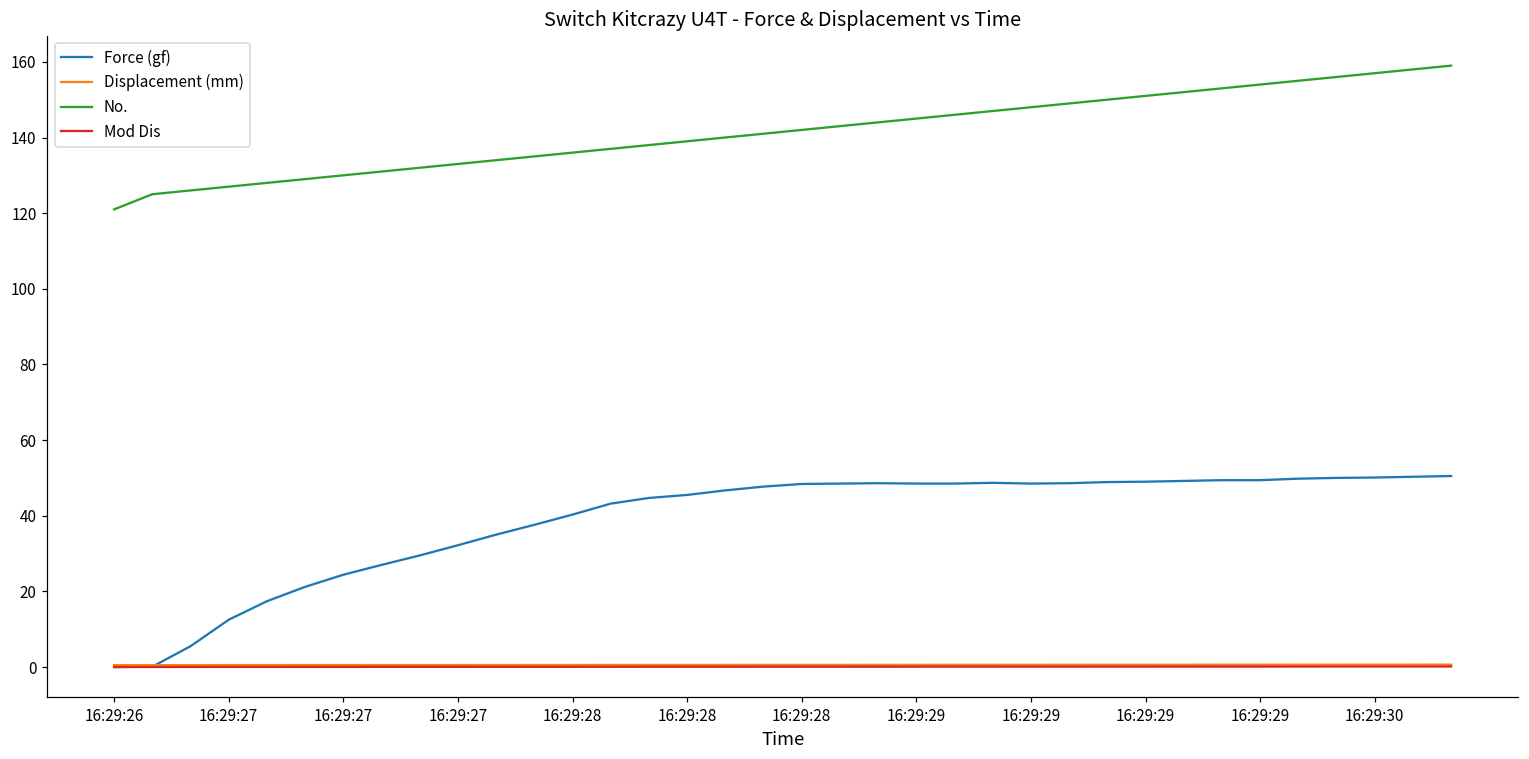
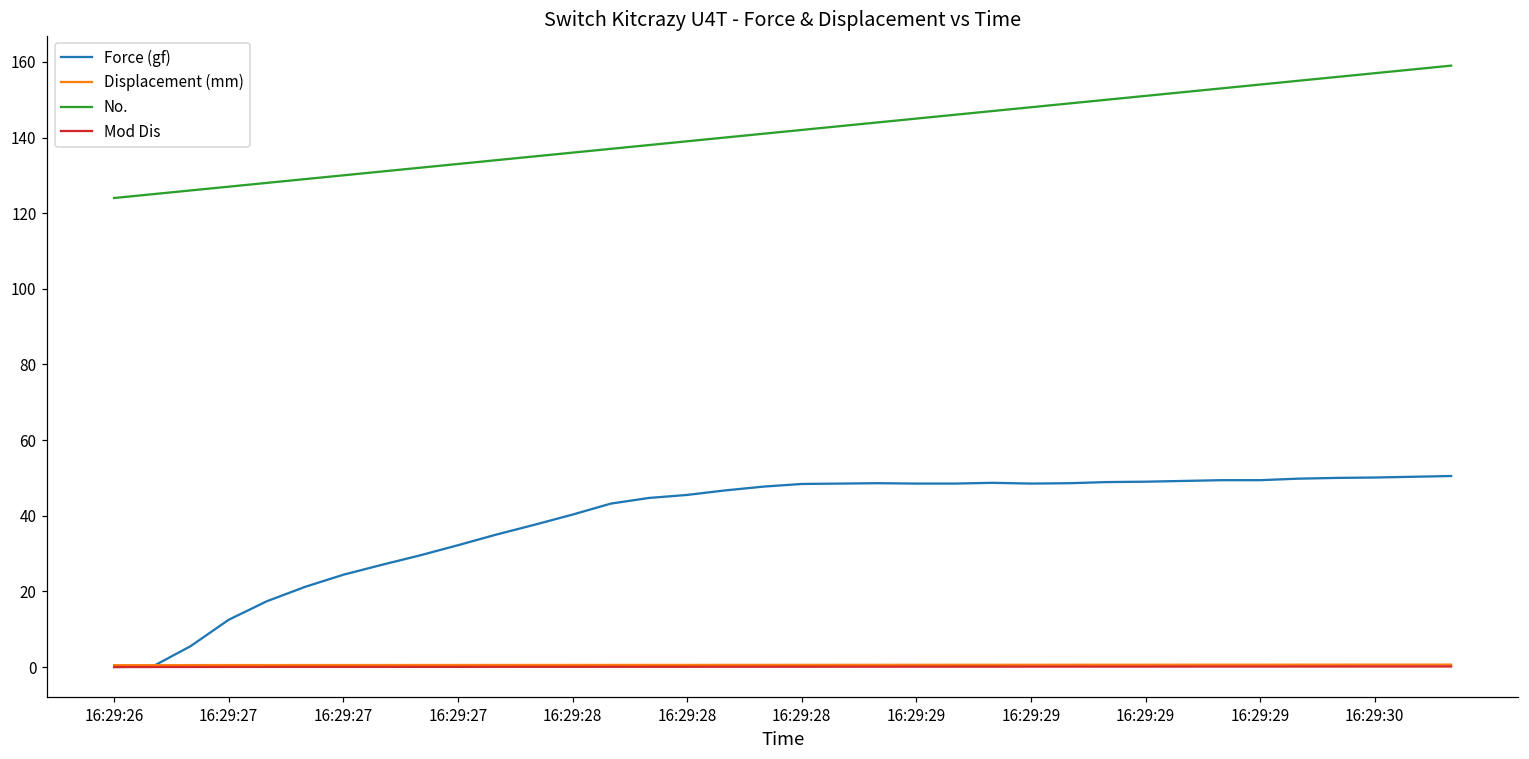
  {
    "No.": {
-     "16:29:26": 121
+     "16:29:26": 124
    }
  }
